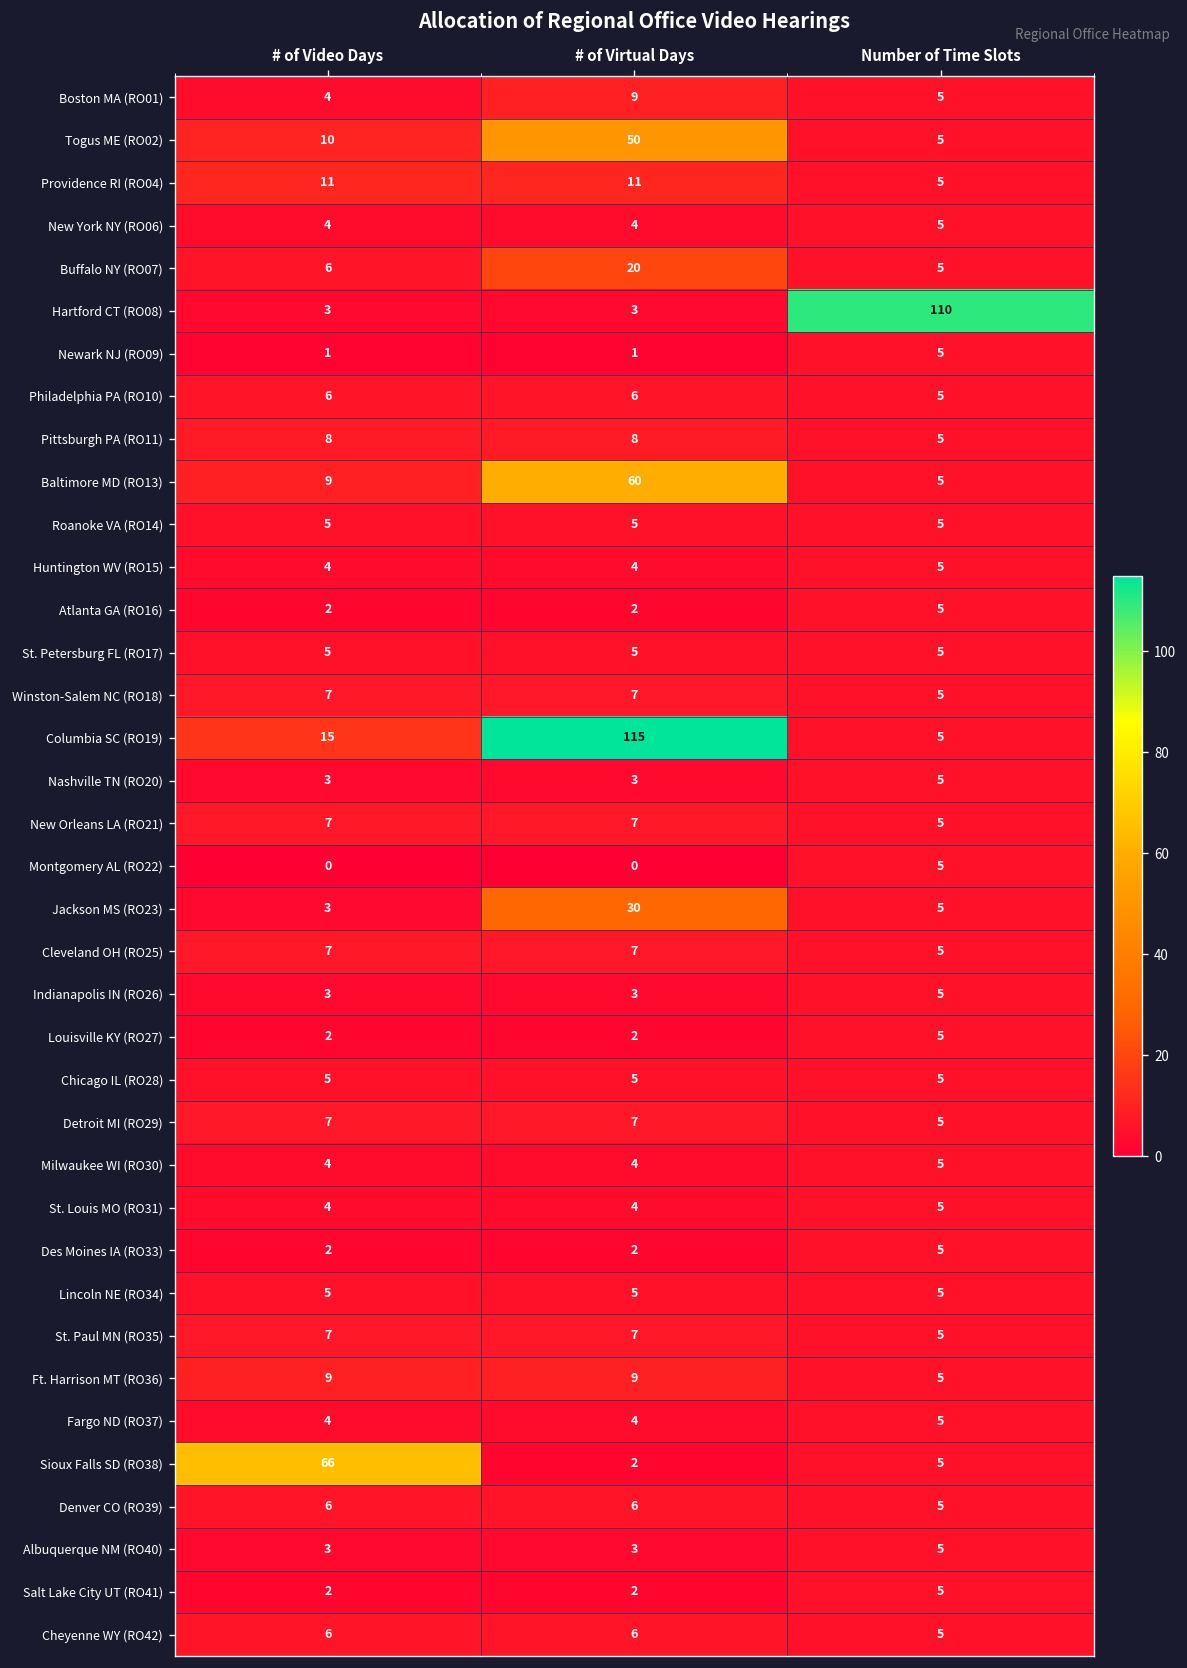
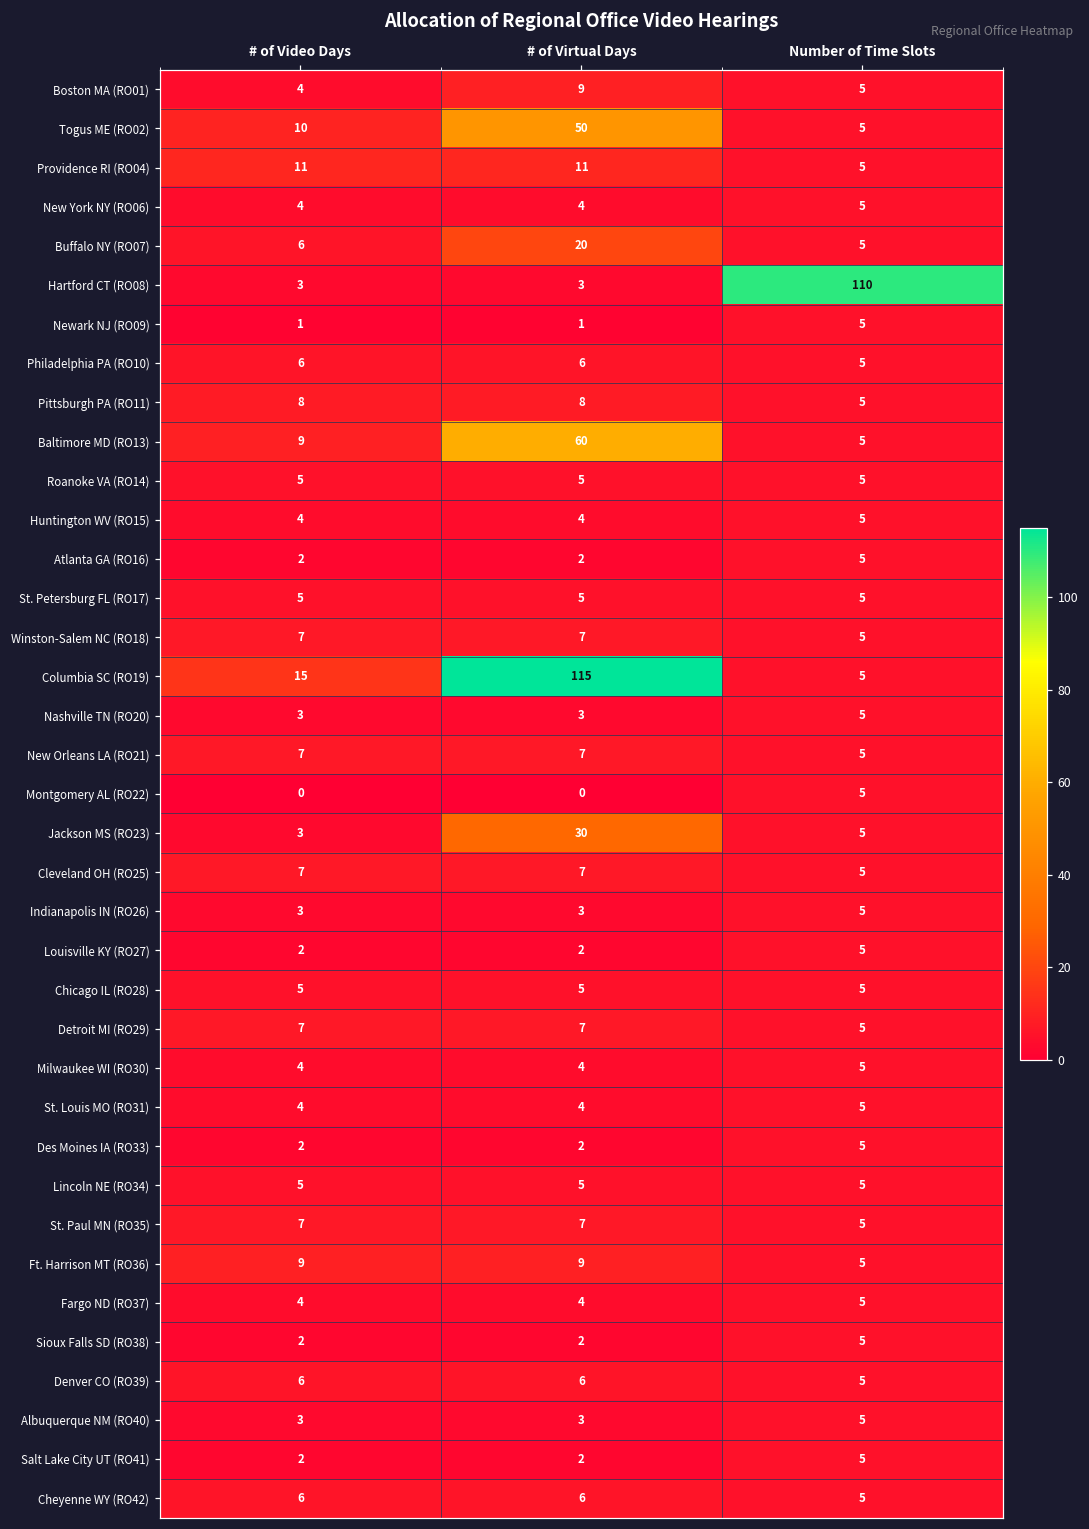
  {
    "Boston MA (RO01)": {
      "# of Video Days": 4,
      "# of Virtual Days": 9,
      "Number of Time Slots": 5
    },
    "Togus ME (RO02)": {
      "# of Video Days": 10,
      "# of Virtual Days": 50,
      "Number of Time Slots": 5
    },
    "Providence RI (RO04)": {
      "# of Video Days": 11,
      "# of Virtual Days": 11,
      "Number of Time Slots": 5
    },
    "New York NY (RO06)": {
      "# of Video Days": 4,
      "# of Virtual Days": 4,
      "Number of Time Slots": 5
    },
    "Buffalo NY (RO07)": {
      "# of Video Days": 6,
      "# of Virtual Days": 20,
      "Number of Time Slots": 5
    },
    "Hartford CT (RO08)": {
      "# of Video Days": 3,
      "# of Virtual Days": 3,
      "Number of Time Slots": 110
    },
    "Newark NJ (RO09)": {
      "# of Video Days": 1,
      "# of Virtual Days": 1,
      "Number of Time Slots": 5
    },
    "Philadelphia PA (RO10)": {
      "# of Video Days": 6,
      "# of Virtual Days": 6,
      "Number of Time Slots": 5
    },
    "Pittsburgh PA (RO11)": {
      "# of Video Days": 8,
      "# of Virtual Days": 8,
      "Number of Time Slots": 5
    },
    "Baltimore MD (RO13)": {
      "# of Video Days": 9,
      "# of Virtual Days": 60,
      "Number of Time Slots": 5
    },
    "Roanoke VA (RO14)": {
      "# of Video Days": 5,
      "# of Virtual Days": 5,
      "Number of Time Slots": 5
    },
    "Huntington WV (RO15)": {
      "# of Video Days": 4,
      "# of Virtual Days": 4,
      "Number of Time Slots": 5
    },
    "Atlanta GA (RO16)": {
      "# of Video Days": 2,
      "# of Virtual Days": 2,
      "Number of Time Slots": 5
    },
    "St. Petersburg FL (RO17)": {
      "# of Video Days": 5,
      "# of Virtual Days": 5,
      "Number of Time Slots": 5
    },
    "Winston-Salem NC (RO18)": {
      "# of Video Days": 7,
      "# of Virtual Days": 7,
      "Number of Time Slots": 5
    },
    "Columbia SC (RO19)": {
      "# of Video Days": 15,
      "# of Virtual Days": 115,
      "Number of Time Slots": 5
    },
    "Nashville TN (RO20)": {
      "# of Video Days": 3,
      "# of Virtual Days": 3,
      "Number of Time Slots": 5
    },
    "New Orleans LA (RO21)": {
      "# of Video Days": 7,
      "# of Virtual Days": 7,
      "Number of Time Slots": 5
    },
    "Montgomery AL (RO22)": {
      "# of Video Days": 0,
      "# of Virtual Days": 0,
      "Number of Time Slots": 5
    },
    "Jackson MS (RO23)": {
      "# of Video Days": 3,
      "# of Virtual Days": 30,
      "Number of Time Slots": 5
    },
    "Cleveland OH (RO25)": {
      "# of Video Days": 7,
      "# of Virtual Days": 7,
      "Number of Time Slots": 5
    },
    "Indianapolis IN (RO26)": {
      "# of Video Days": 3,
      "# of Virtual Days": 3,
      "Number of Time Slots": 5
    },
    "Louisville KY (RO27)": {
      "# of Video Days": 2,
      "# of Virtual Days": 2,
      "Number of Time Slots": 5
    },
    "Chicago IL (RO28)": {
      "# of Video Days": 5,
      "# of Virtual Days": 5,
      "Number of Time Slots": 5
    },
    "Detroit MI (RO29)": {
      "# of Video Days": 7,
      "# of Virtual Days": 7,
      "Number of Time Slots": 5
    },
    "Milwaukee WI (RO30)": {
      "# of Video Days": 4,
      "# of Virtual Days": 4,
      "Number of Time Slots": 5
    },
    "St. Louis MO (RO31)": {
      "# of Video Days": 4,
      "# of Virtual Days": 4,
      "Number of Time Slots": 5
    },
    "Des Moines IA (RO33)": {
      "# of Video Days": 2,
      "# of Virtual Days": 2,
      "Number of Time Slots": 5
    },
    "Lincoln NE (RO34)": {
      "# of Video Days": 5,
      "# of Virtual Days": 5,
      "Number of Time Slots": 5
    },
    "St. Paul MN (RO35)": {
      "# of Video Days": 7,
      "# of Virtual Days": 7,
      "Number of Time Slots": 5
    },
    "Ft. Harrison MT (RO36)": {
      "# of Video Days": 9,
      "# of Virtual Days": 9,
      "Number of Time Slots": 5
    },
    "Fargo ND (RO37)": {
      "# of Video Days": 4,
      "# of Virtual Days": 4,
      "Number of Time Slots": 5
    },
    "Sioux Falls SD (RO38)": {
-     "# of Video Days": 66,
+     "# of Video Days": 2,
      "# of Virtual Days": 2,
      "Number of Time Slots": 5
    },
    "Denver CO (RO39)": {
      "# of Video Days": 6,
      "# of Virtual Days": 6,
      "Number of Time Slots": 5
    },
    "Albuquerque NM (RO40)": {
      "# of Video Days": 3,
      "# of Virtual Days": 3,
      "Number of Time Slots": 5
    },
    "Salt Lake City UT (RO41)": {
      "# of Video Days": 2,
      "# of Virtual Days": 2,
      "Number of Time Slots": 5
    },
    "Cheyenne WY (RO42)": {
      "# of Video Days": 6,
      "# of Virtual Days": 6,
      "Number of Time Slots": 5
    }
  }
